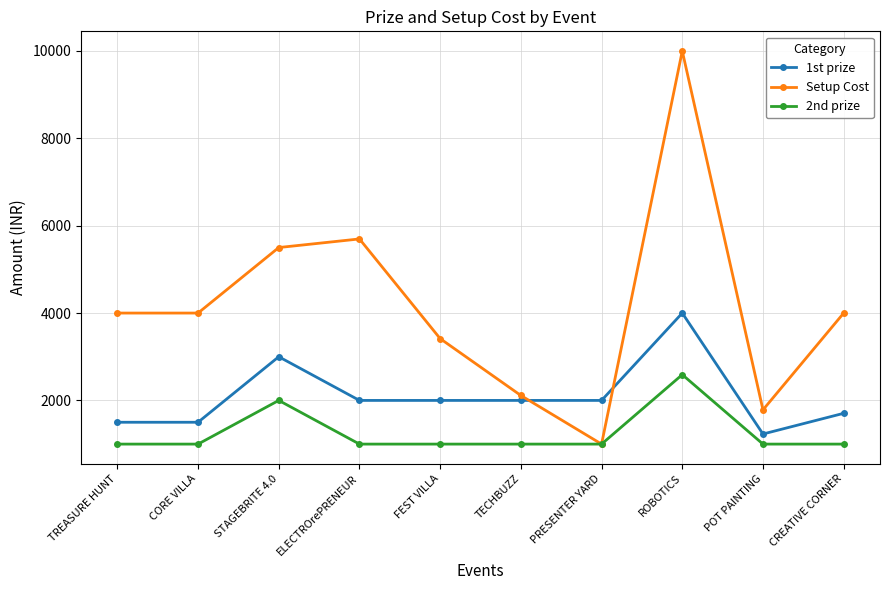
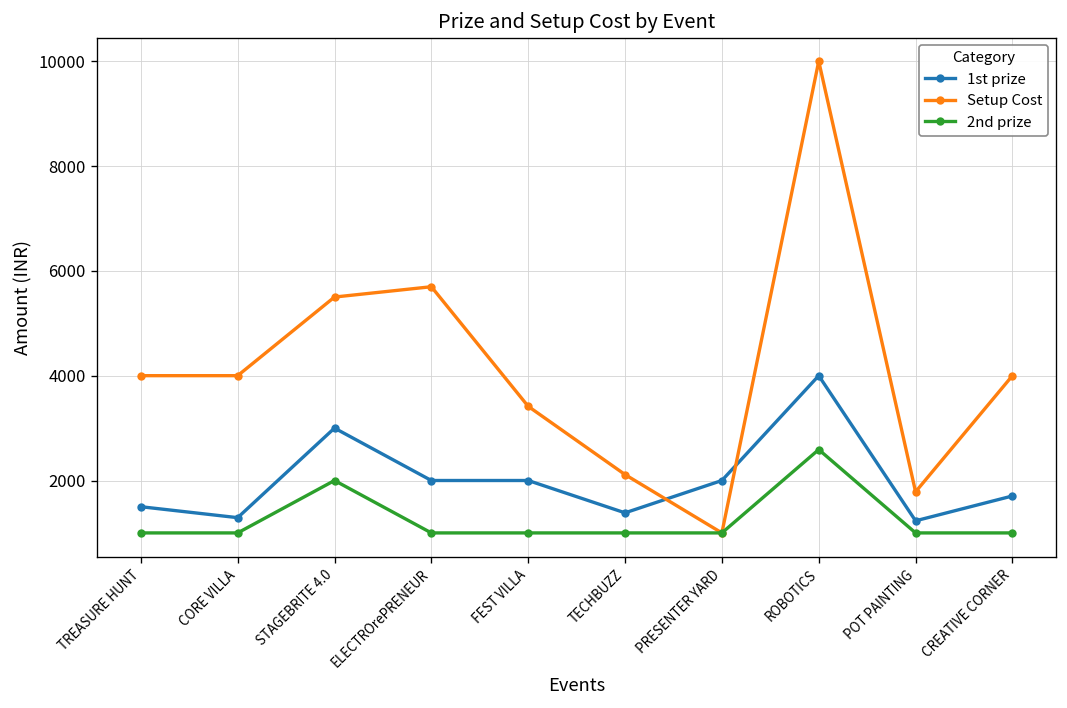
  {
    "1st prize": {
      "TREASURE HUNT": 1500,
-     "CORE VILLA": 1500,
+     "CORE VILLA": 1300,
      "STAGEBRITE 4.0": 3000,
      "ELECTROrePRENEUR": 2000,
      "FEST VILLA": 2000,
-     "TECHBUZZ": 2000,
+     "TECHBUZZ": 1400,
      "PRESENTER YARD": 2000,
      "ROBOTICS": 4000,
      "POT PAINTING": 1200,
      "CREATIVE CORNER": 1700
    },
    "Setup Cost": {
      "TREASURE HUNT": 4000,
      "CORE VILLA": 4000,
      "STAGEBRITE 4.0": 5500,
      "ELECTROrePRENEUR": 5700,
      "FEST VILLA": 3400,
      "TECHBUZZ": 2100,
      "ROBOTICS": 10000,
      "POT PAINTING": 1800,
      "CREATIVE CORNER": 4000
    },
    "2nd prize": {
      "TREASURE HUNT": 1000,
      "CORE VILLA": 1000,
      "STAGEBRITE 4.0": 2000,
      "ELECTROrePRENEUR": 1000,
      "FEST VILLA": 1000,
      "TECHBUZZ": 1000,
      "ROBOTICS": 2600,
      "POT PAINTING": 1000,
      "CREATIVE CORNER": 1000
    }
  }
